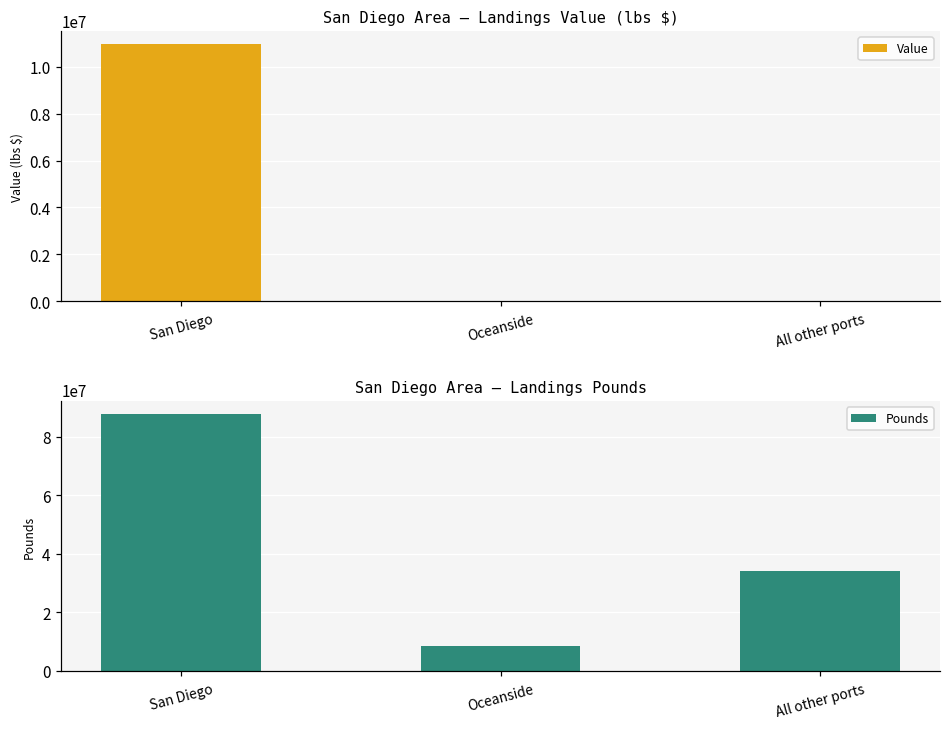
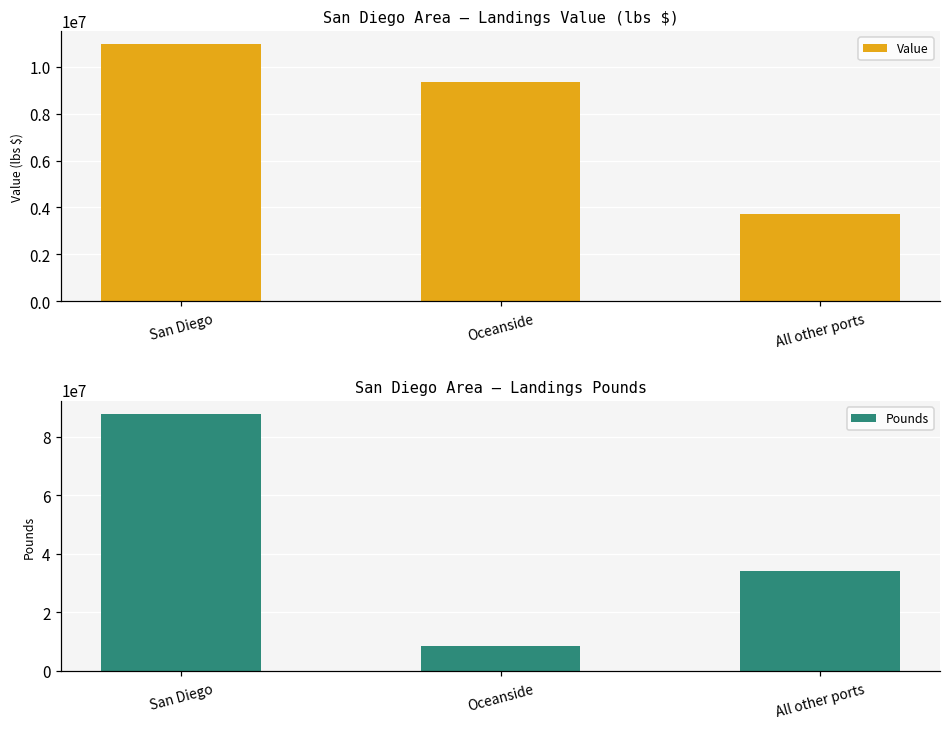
  {
    "San Diego Area – Landings Value (lbs $)": {
      "San Diego": 11000000,
-     "Oceanside": 0,
-     "All other ports": 0
+     "Oceanside": 9300000,
+     "All other ports": 3700000
    },
    "San Diego Area – Landings Pounds": {
      "San Diego": 88000000,
      "Oceanside": 9000000,
      "All other ports": 34000000
    }
  }
